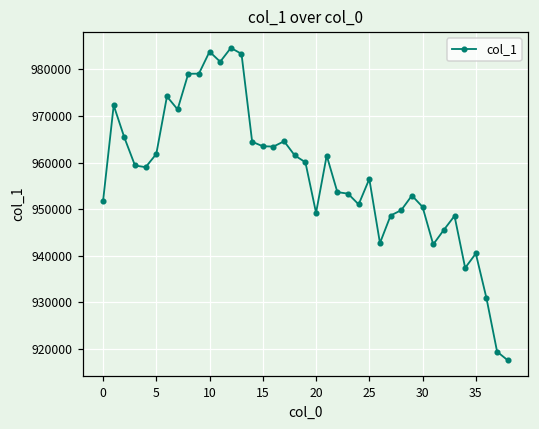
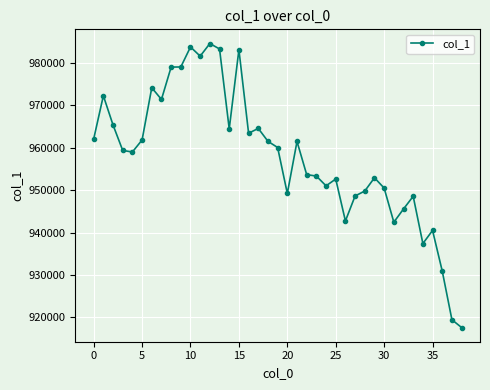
  {
-   "0": 952000,
+   "0": 962000,
    "5": 962000,
    "10": 984000,
-   "15": 963000,
+   "15": 983000,
    "20": 949000,
-   "25": 956000,
+   "25": 953000,
    "30": 950000,
    "35": 940000
  }
